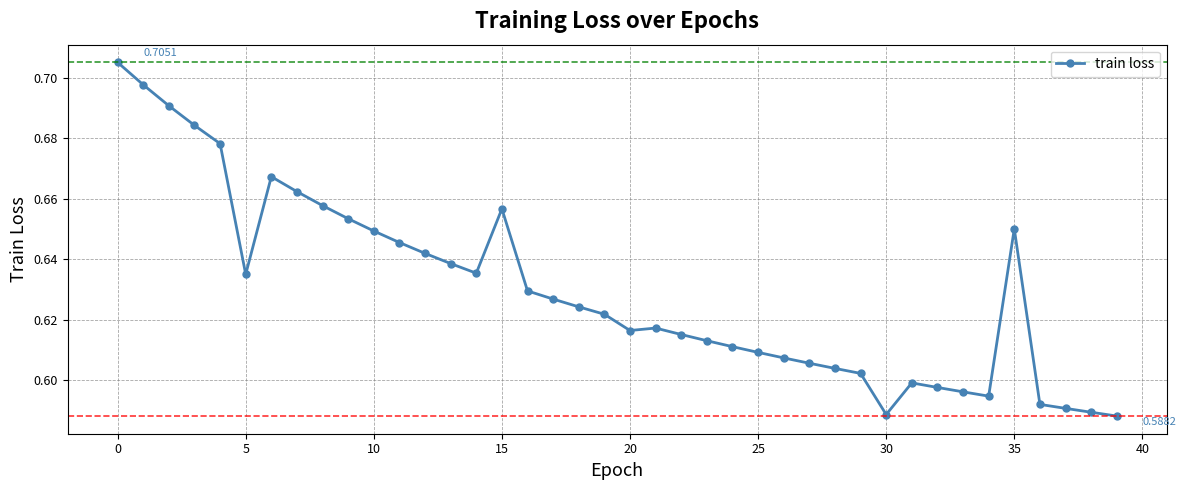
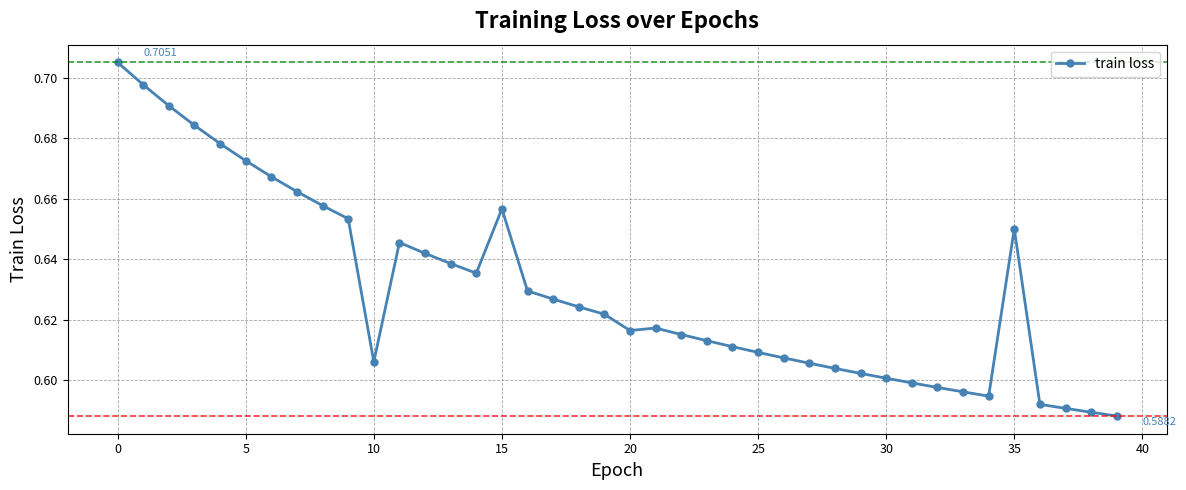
  {
    "0": 0.705,
-   "5": 0.635,
-   "10": 0.649,
+   "5": 0.673,
+   "10": 0.606,
    "15": 0.657,
    "20": 0.616,
    "25": 0.609,
-   "30": 0.589,
+   "30": 0.601,
    "35": 0.650
  }
